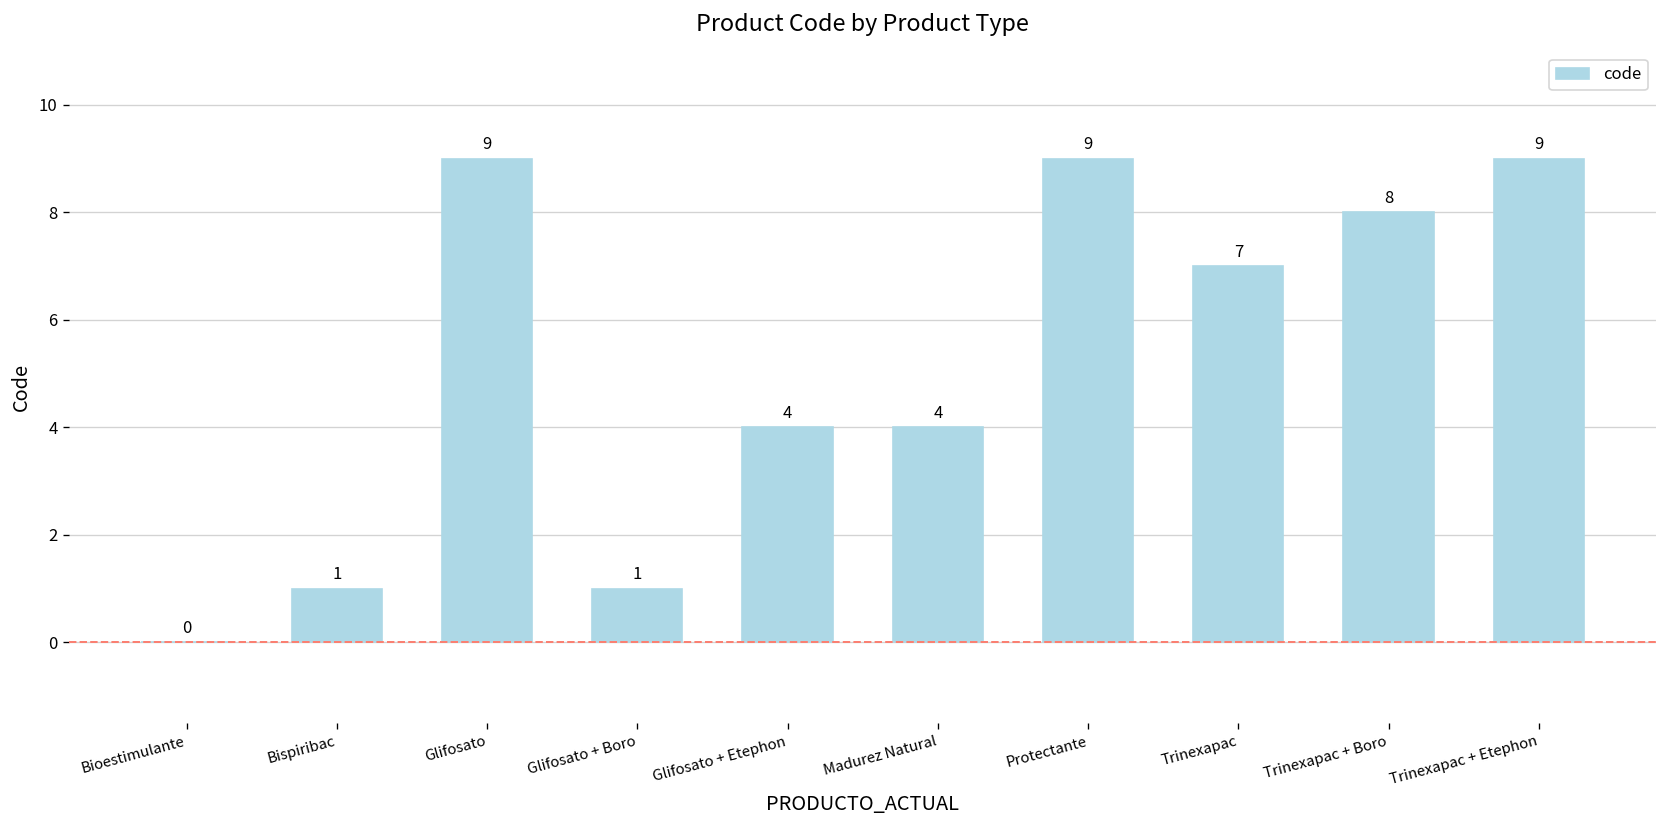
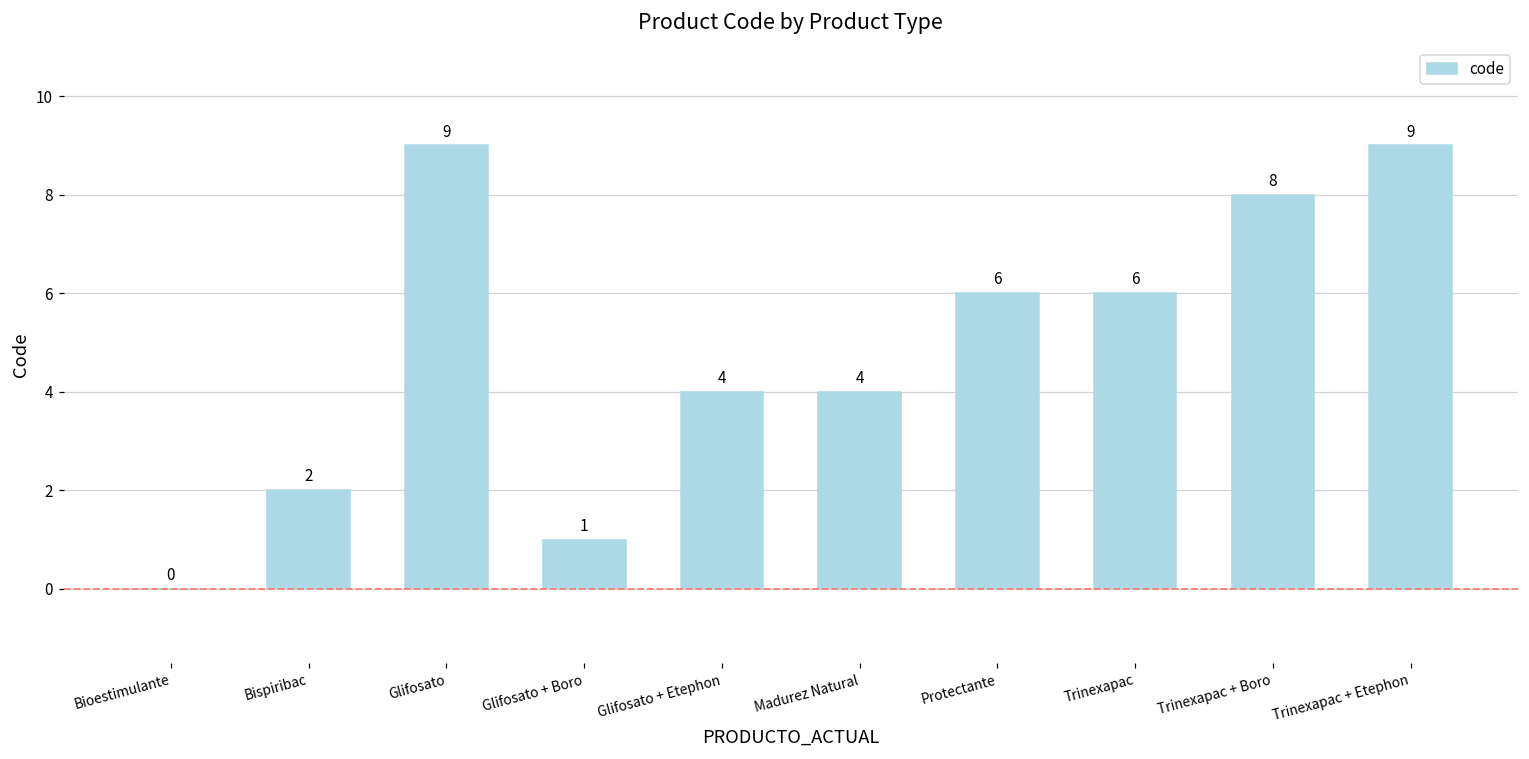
  {
    "Bioestimulante": 0,
-   "Bispiribac": 1,
+   "Bispiribac": 2,
    "Glifosato": 9,
    "Glifosato + Boro": 1,
    "Glifosato + Etephon": 4,
    "Madurez Natural": 4,
-   "Protectante": 9,
-   "Trinexapac": 7,
+   "Protectante": 6,
+   "Trinexapac": 6,
    "Trinexapac + Boro": 8,
    "Trinexapac + Etephon": 9
  }
